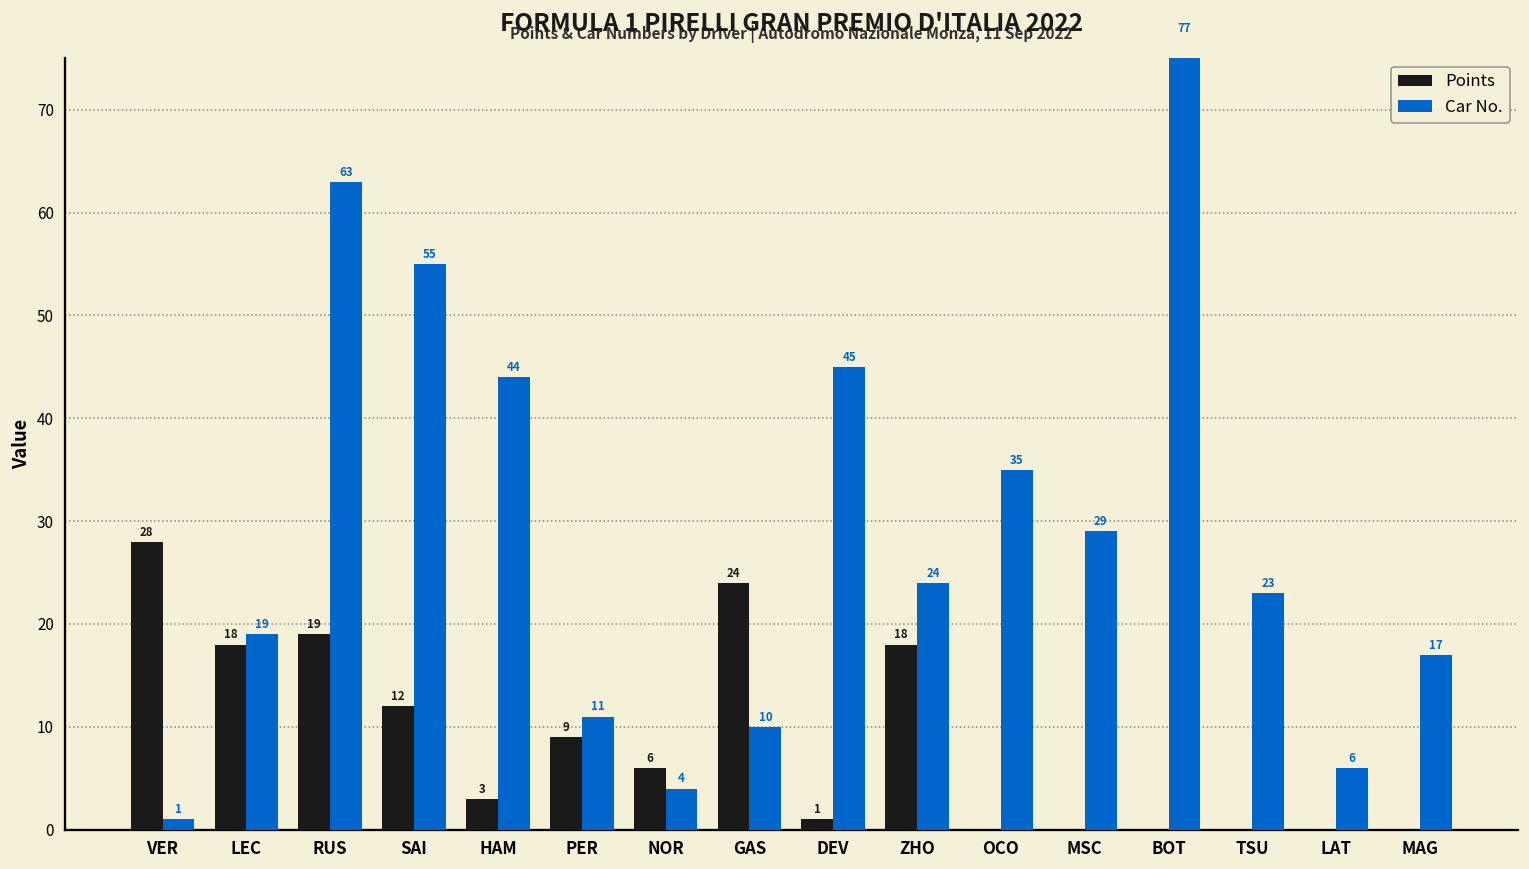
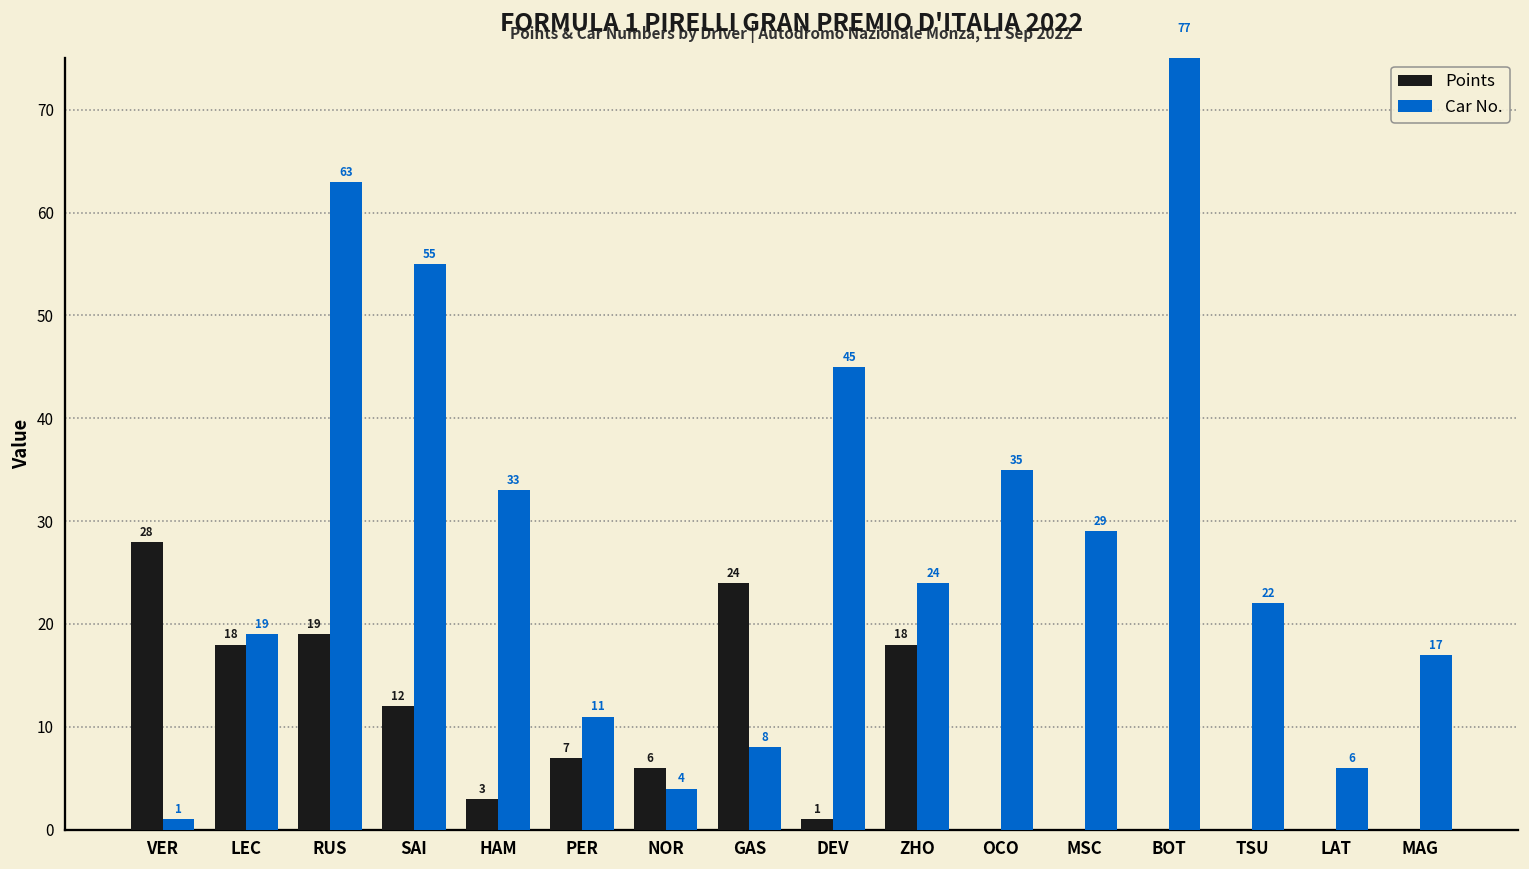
  {
    "Points": {
      "VER": 28,
      "LEC": 18,
      "RUS": 19,
      "SAI": 12,
      "HAM": 3,
-     "PER": 9,
+     "PER": 7,
      "NOR": 6,
      "GAS": 24,
      "DEV": 1,
      "ZHO": 18
    },
    "Car No.": {
      "VER": 1,
      "LEC": 19,
      "RUS": 63,
      "SAI": 55,
-     "HAM": 44,
+     "HAM": 33,
      "PER": 11,
      "NOR": 4,
-     "GAS": 10,
+     "GAS": 8,
      "DEV": 45,
      "ZHO": 24,
      "OCO": 35,
      "MSC": 29,
-     "TSU": 23,
+     "TSU": 22,
      "LAT": 6,
      "MAG": 17
    }
  }
